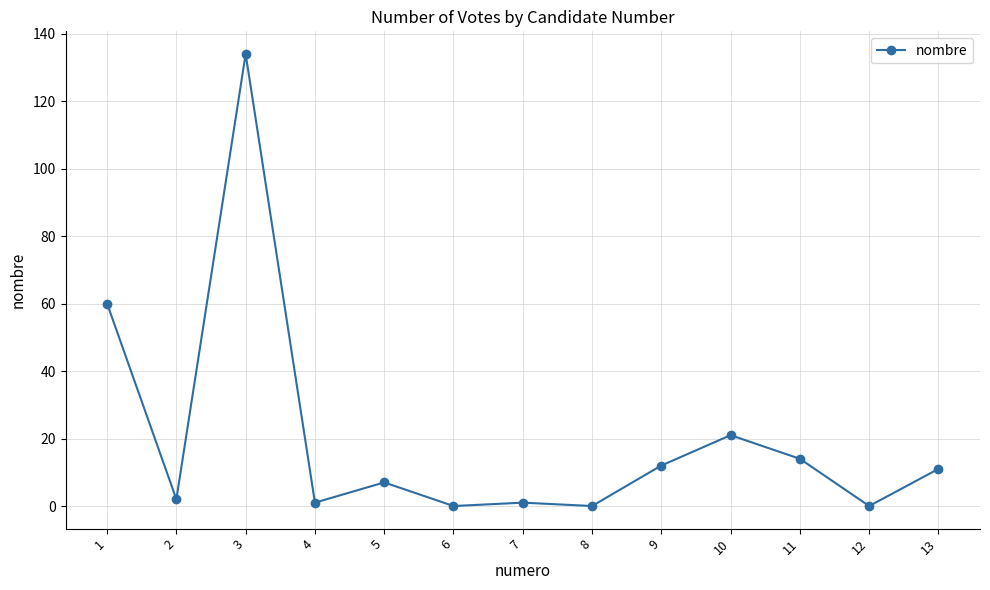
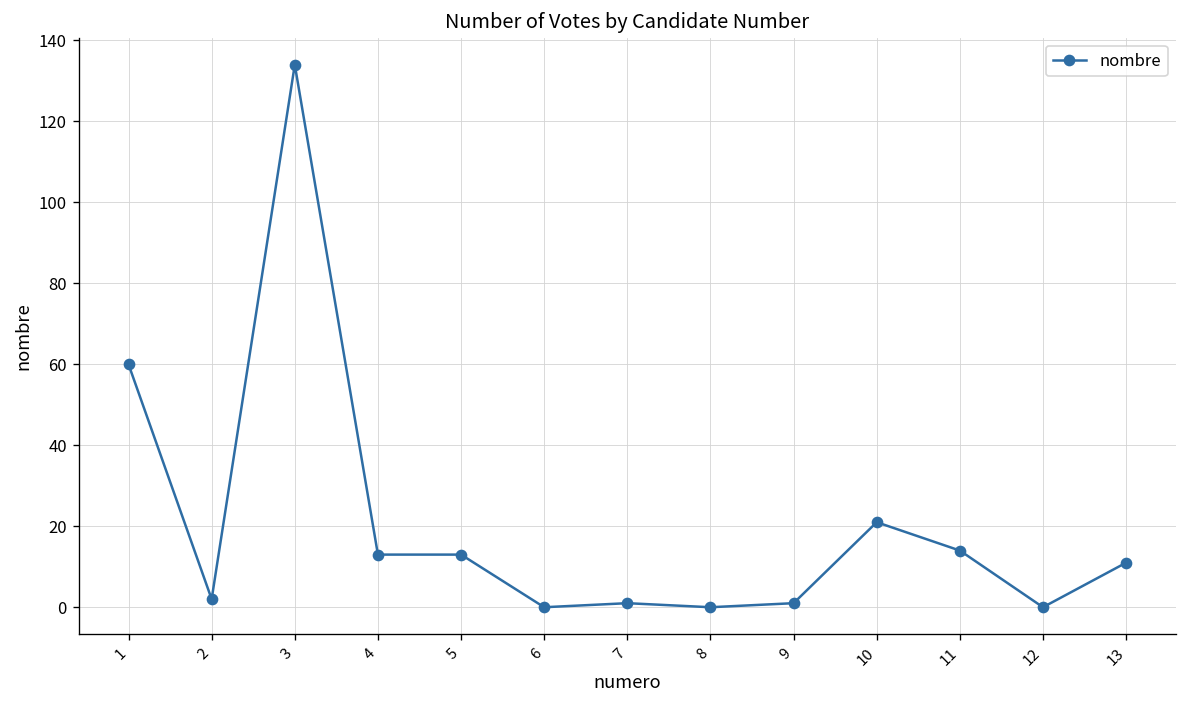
  {
    "1": 60,
    "2": 2,
    "3": 134,
-   "4": 1,
-   "5": 7,
+   "4": 13,
+   "5": 13,
    "6": 0,
    "7": 1,
    "8": 0,
-   "9": 12,
+   "9": 1,
    "10": 21,
    "11": 14,
    "12": 0,
    "13": 11
  }
